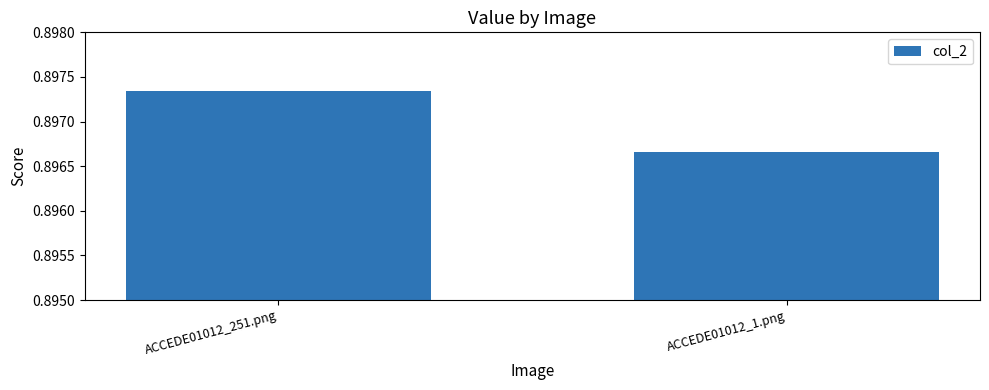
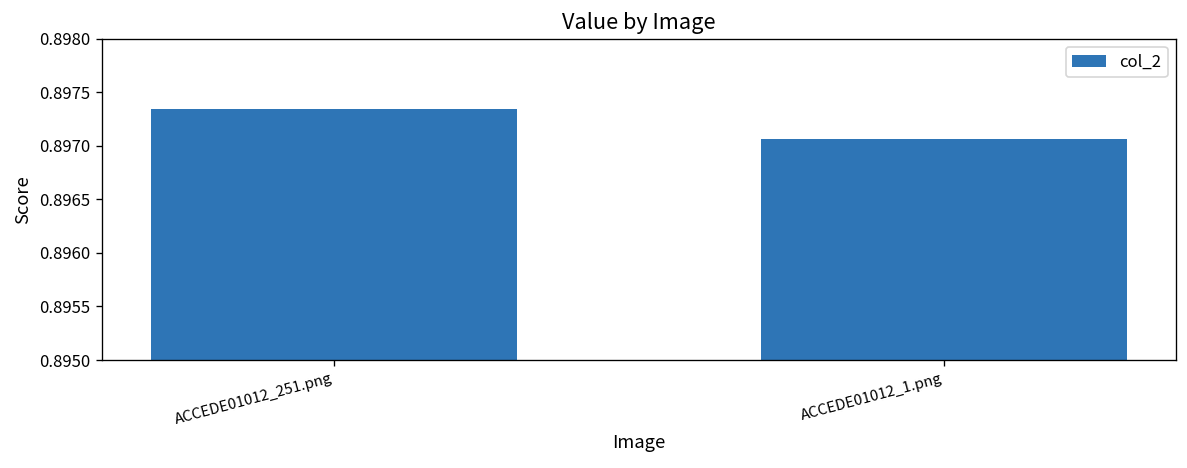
  {
    "ACCEDE01012_251.png": 0.8973,
-   "ACCEDE01012_1.png": 0.8967
+   "ACCEDE01012_1.png": 0.8971
  }
